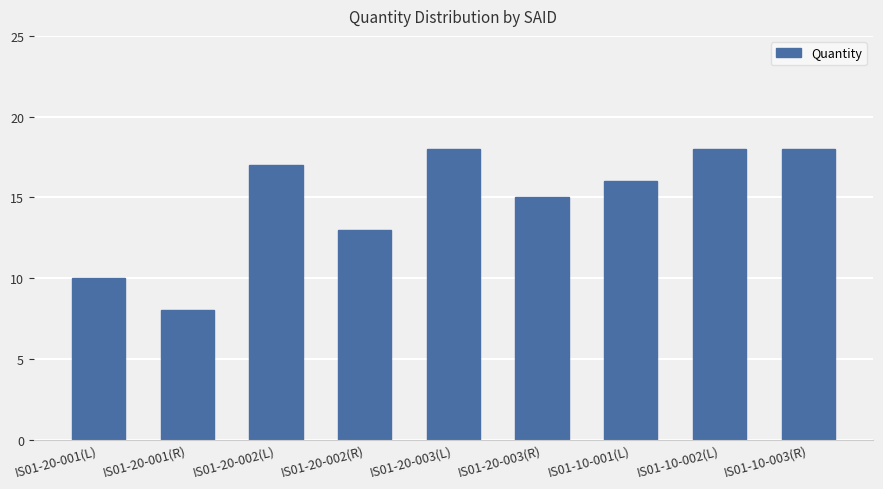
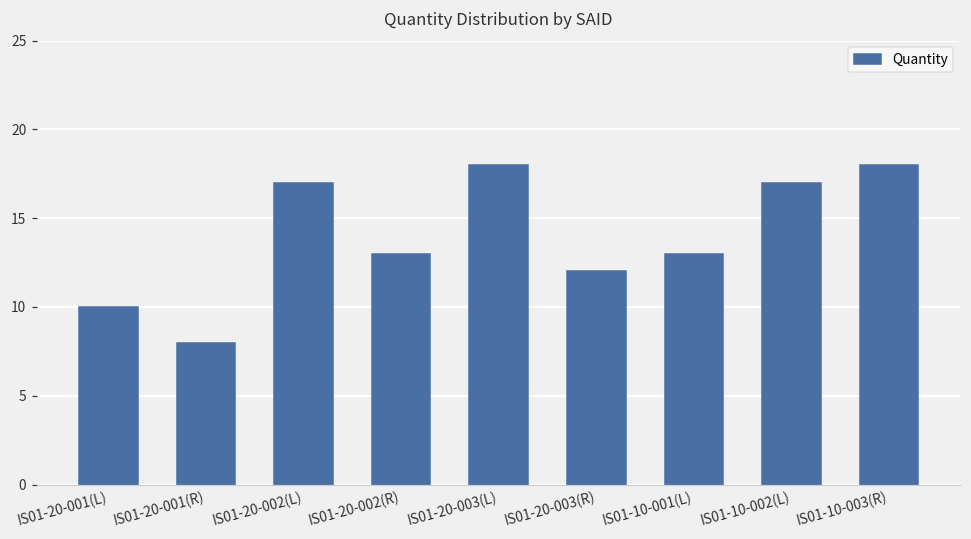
  {
    "IS01-20-001(L)": 10,
    "IS01-20-001(R)": 8,
    "IS01-20-002(L)": 17,
    "IS01-20-002(R)": 13,
    "IS01-20-003(L)": 18,
-   "IS01-20-003(R)": 15,
-   "IS01-10-001(L)": 16,
-   "IS01-10-002(L)": 18,
+   "IS01-20-003(R)": 12,
+   "IS01-10-001(L)": 13,
+   "IS01-10-002(L)": 17,
    "IS01-10-003(R)": 18
  }
